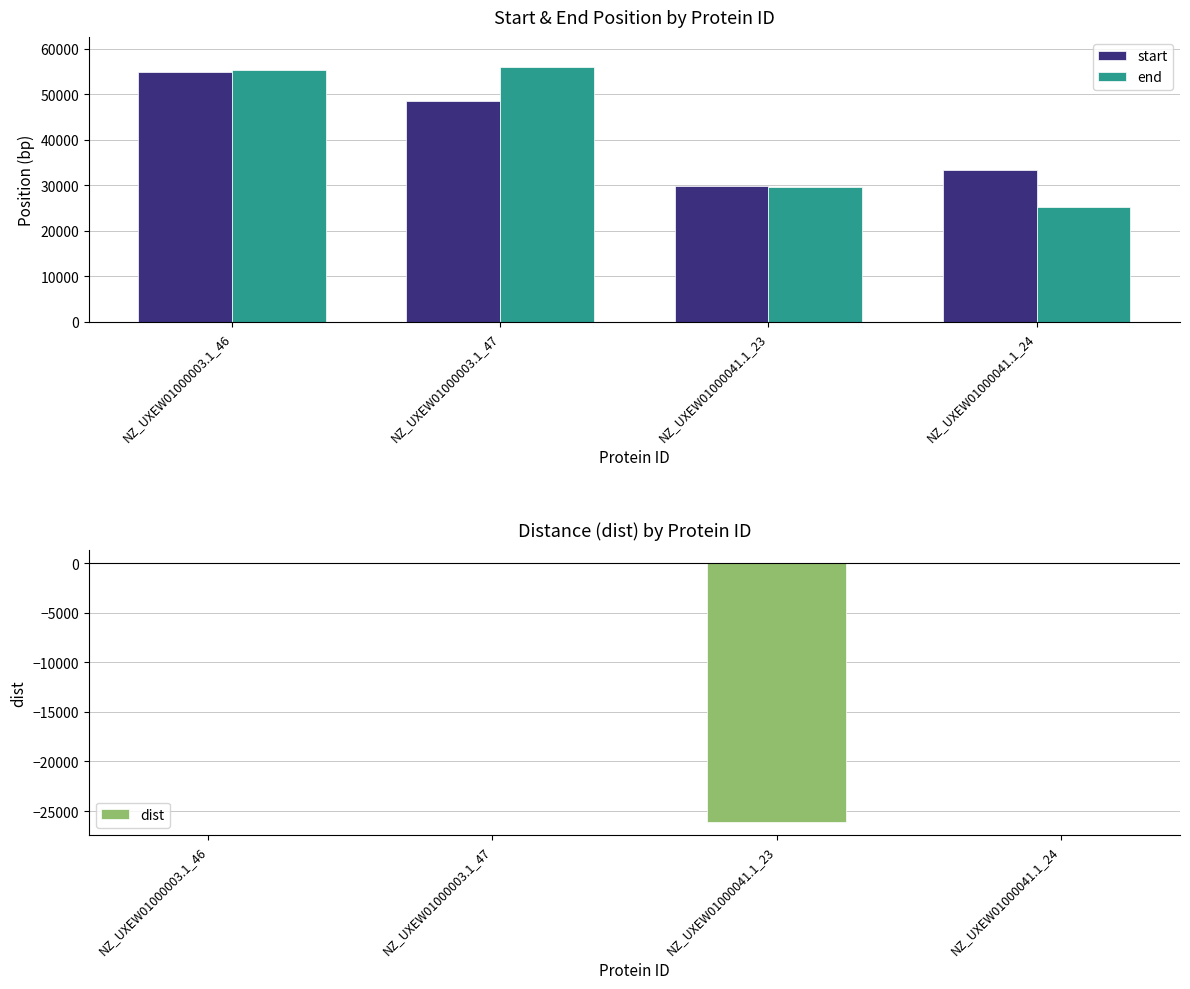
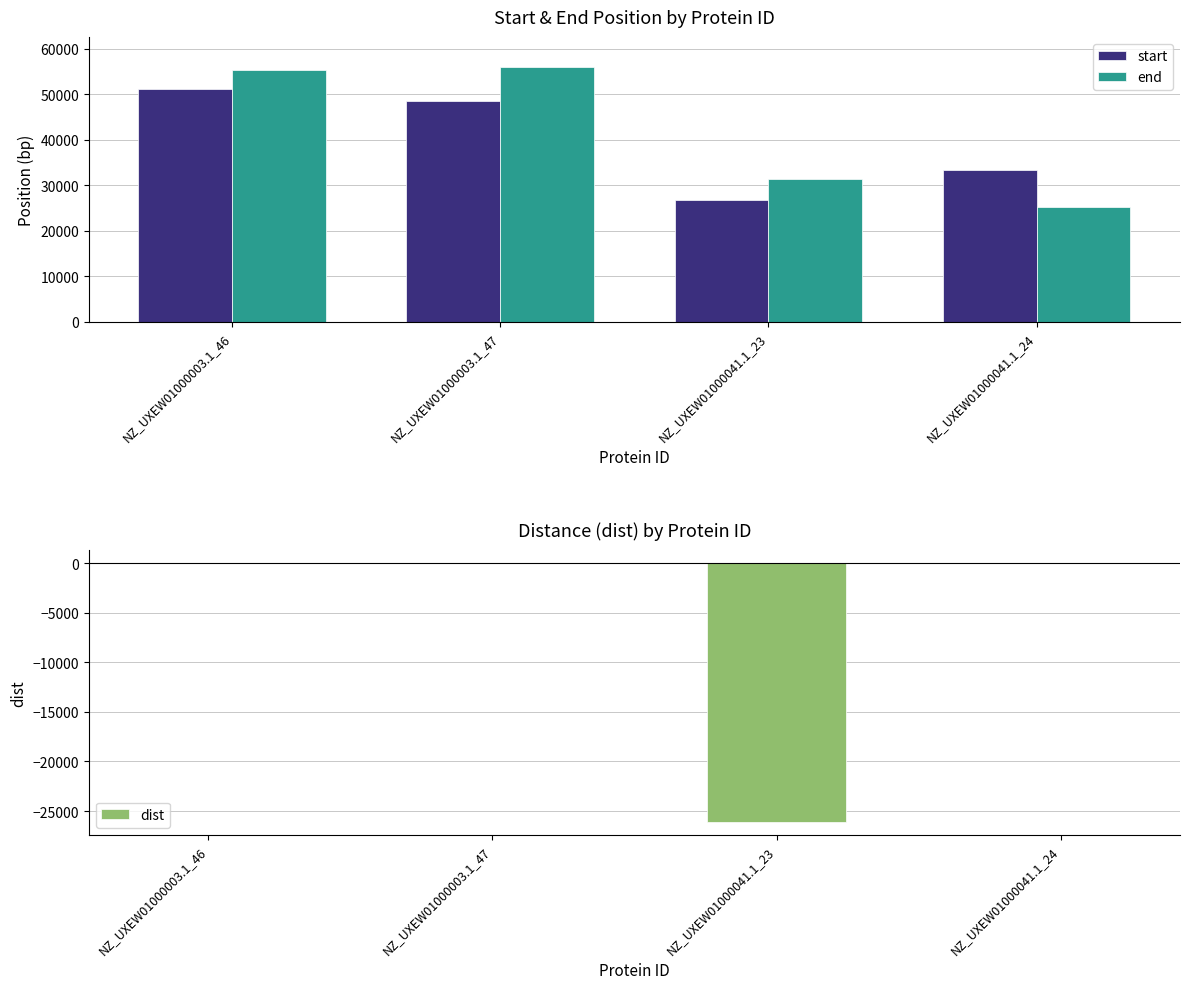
  {
    "Start & End Position by Protein ID": {
      "start": {
-       "NZ_UXEW01000003.1_46": 55000,
+       "NZ_UXEW01000003.1_46": 51000,
        "NZ_UXEW01000003.1_47": 49000,
-       "NZ_UXEW01000041.1_23": 30000,
+       "NZ_UXEW01000041.1_23": 27000,
        "NZ_UXEW01000041.1_24": 33000
      },
      "end": {
        "NZ_UXEW01000003.1_46": 55000,
        "NZ_UXEW01000003.1_47": 56000,
-       "NZ_UXEW01000041.1_23": 30000,
+       "NZ_UXEW01000041.1_23": 31000,
        "NZ_UXEW01000041.1_24": 25000
      }
    },
    "Distance (dist) by Protein ID": {
      "NZ_UXEW01000003.1_46": 0,
      "NZ_UXEW01000041.1_23": -26000
    }
  }
